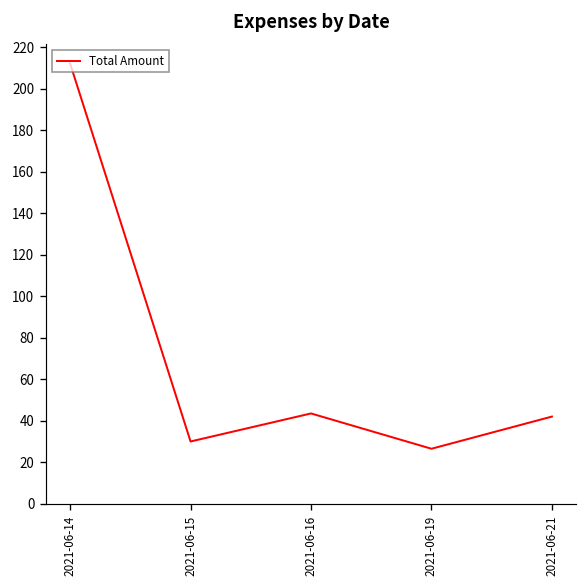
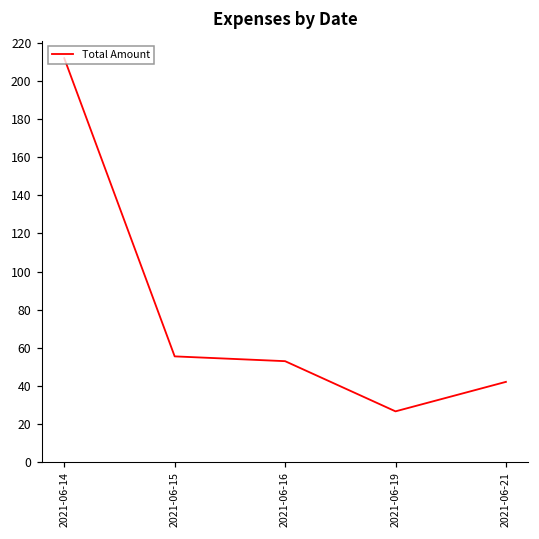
  {
-   "2021-06-15": 30,
-   "2021-06-16": 44,
+   "2021-06-15": 55,
+   "2021-06-16": 53,
    "2021-06-19": 27,
    "2021-06-21": 42
  }
